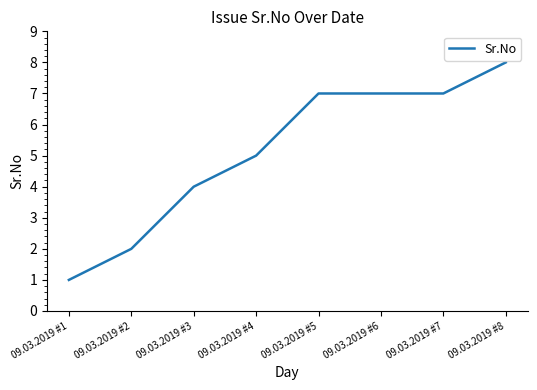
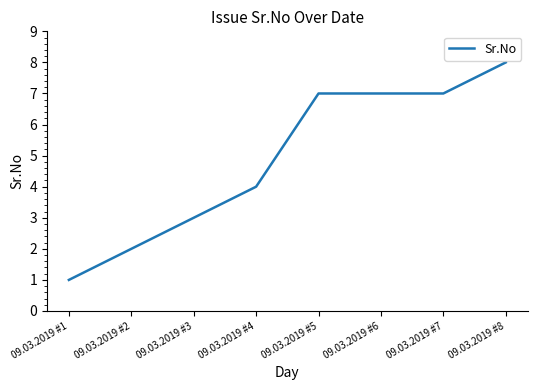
  {
    "09.03.2019 #1": 1,
    "09.03.2019 #2": 2,
-   "09.03.2019 #3": 4,
-   "09.03.2019 #4": 5,
+   "09.03.2019 #3": 3,
+   "09.03.2019 #4": 4,
    "09.03.2019 #5": 7,
    "09.03.2019 #6": 7,
    "09.03.2019 #7": 7,
    "09.03.2019 #8": 8
  }
